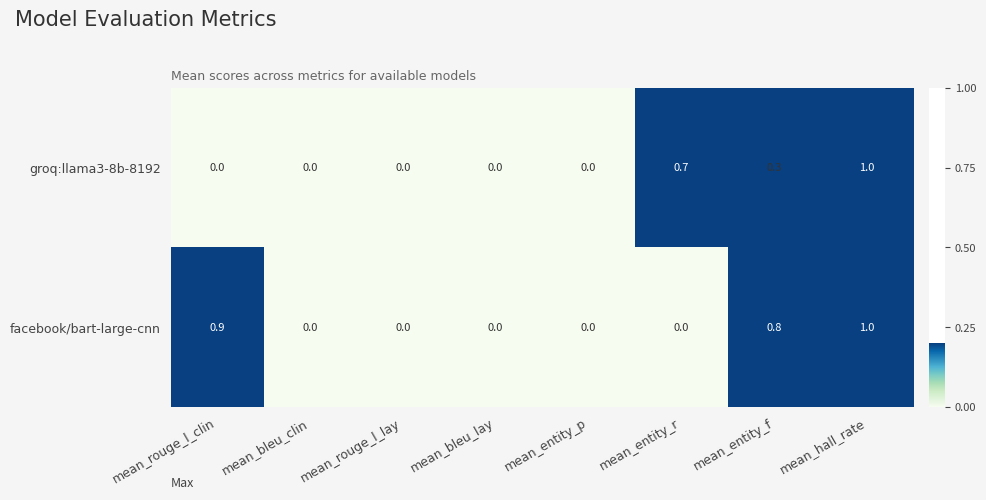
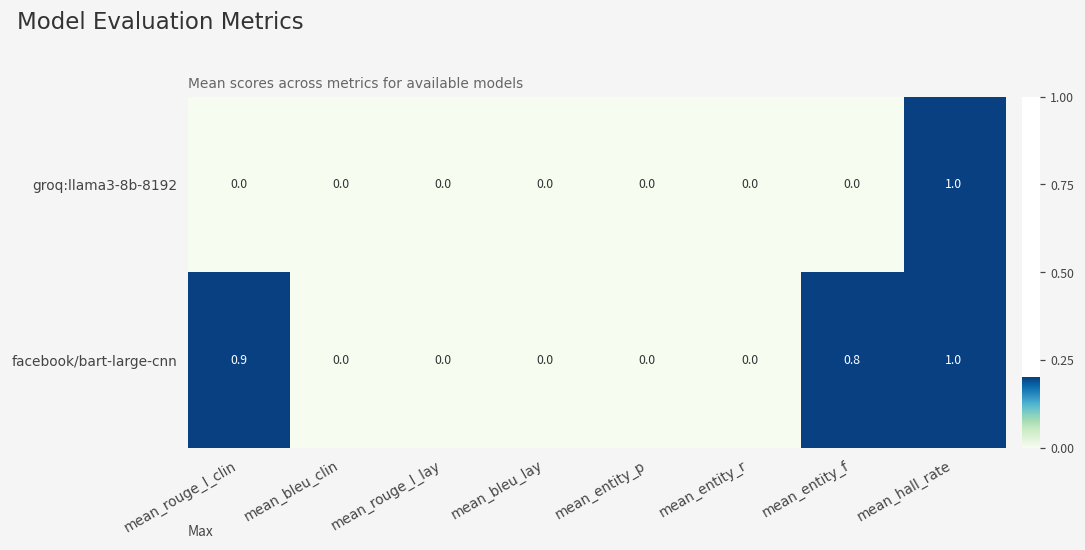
  {
    "groq:llama3-8b-8192": {
      "mean_rouge_l_clin": 0.0,
      "mean_bleu_clin": 0.0,
      "mean_rouge_l_lay": 0.0,
      "mean_bleu_lay": 0.0,
      "mean_entity_p": 0.0,
-     "mean_entity_r": 0.7,
-     "mean_entity_f": 0.3,
+     "mean_entity_r": 0.0,
+     "mean_entity_f": 0.0,
      "mean_hall_rate": 1.0
    },
    "facebook/bart-large-cnn": {
      "mean_rouge_l_clin": 0.9,
      "mean_bleu_clin": 0.0,
      "mean_rouge_l_lay": 0.0,
      "mean_bleu_lay": 0.0,
      "mean_entity_p": 0.0,
      "mean_entity_r": 0.0,
      "mean_entity_f": 0.8,
      "mean_hall_rate": 1.0
    }
  }
